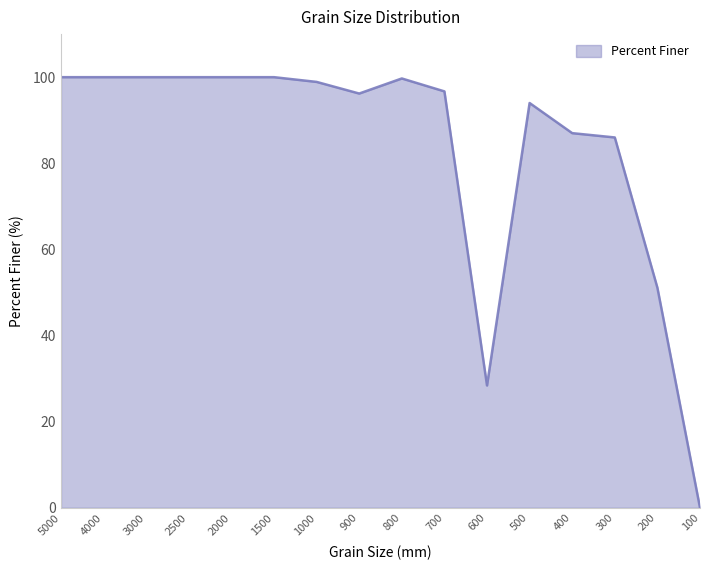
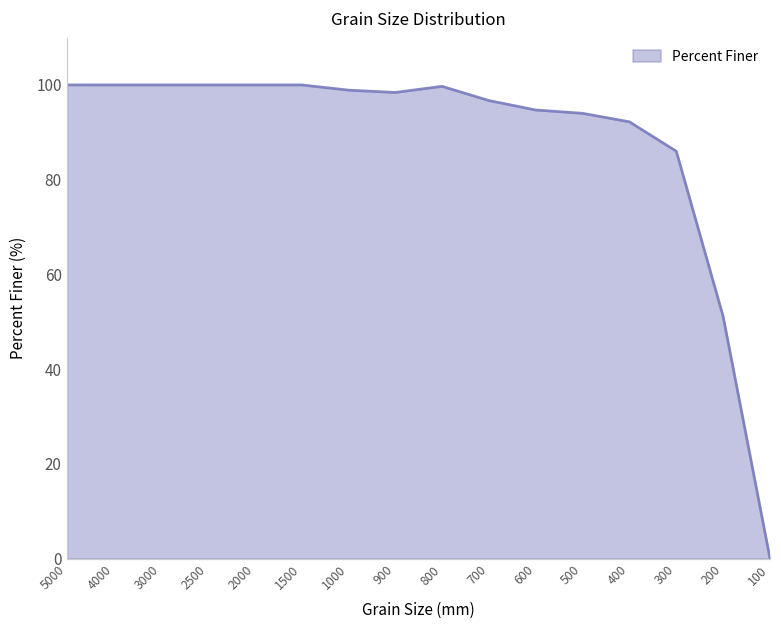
  {
    "5000": 100,
    "4000": 100,
    "3000": 100,
    "2500": 100,
    "2000": 100,
    "1500": 100,
    "1000": 99,
-   "900": 96,
+   "900": 98,
    "800": 100,
    "700": 97,
-   "600": 28,
+   "600": 95,
    "500": 94,
-   "400": 87,
+   "400": 92,
    "300": 86,
    "200": 51,
    "100": 0
  }
